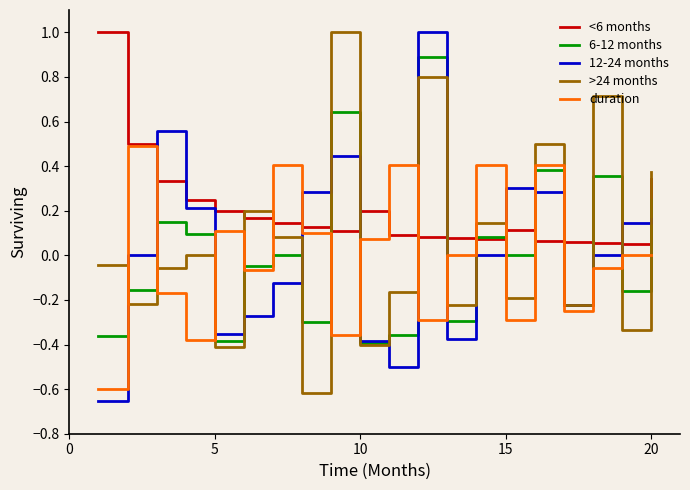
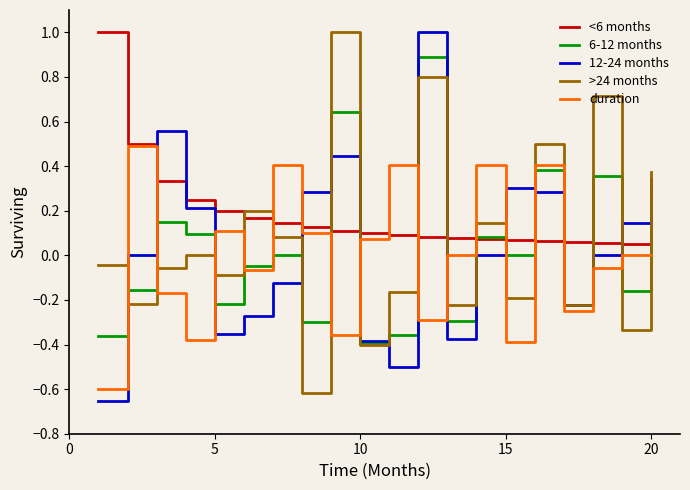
  {
    "<6 months": {
      "5": 0.20,
-     "10": 0.2,
-     "15": 0.12,
+     "10": 0.1,
+     "15": 0.07,
      "20": 0.34
    },
    "6-12 months": {
-     "5": -0.38,
+     "5": -0.22,
      "15": 0.00,
      "20": 0.25
    },
    "12-24 months": {
      "5": -0.35,
      "15": 0.30,
      "20": 0.16
    },
    ">24 months": {
-     "5": -0.41,
+     "5": -0.09,
      "15": -0.19,
      "20": 0.38
    },
    "duration": {
      "5": 0.11,
      "10": 0.07,
-     "15": -0.29,
+     "15": -0.39,
      "20": 0.00
    }
  }
